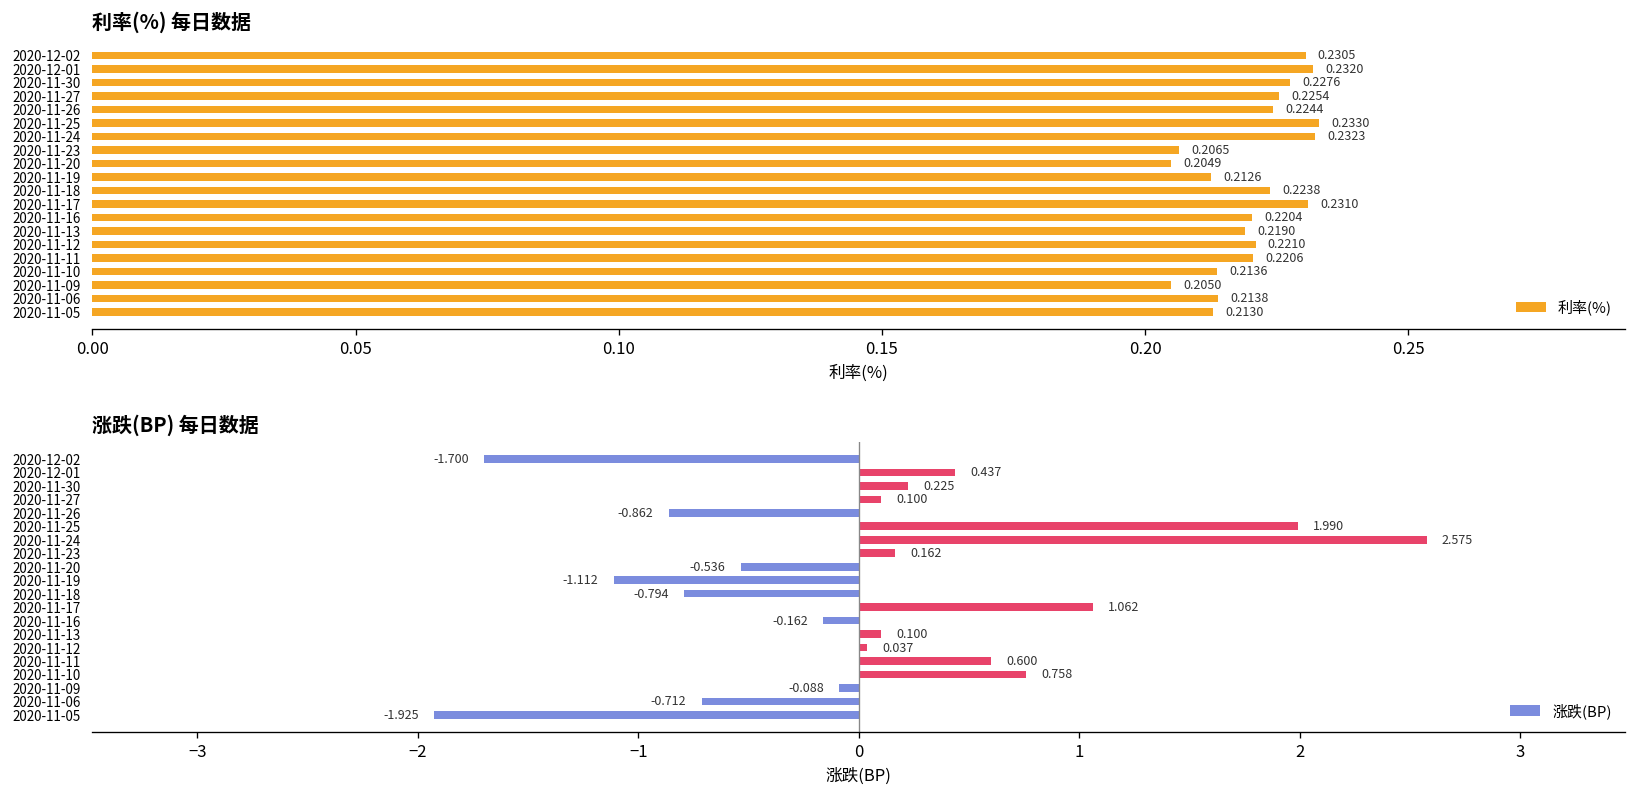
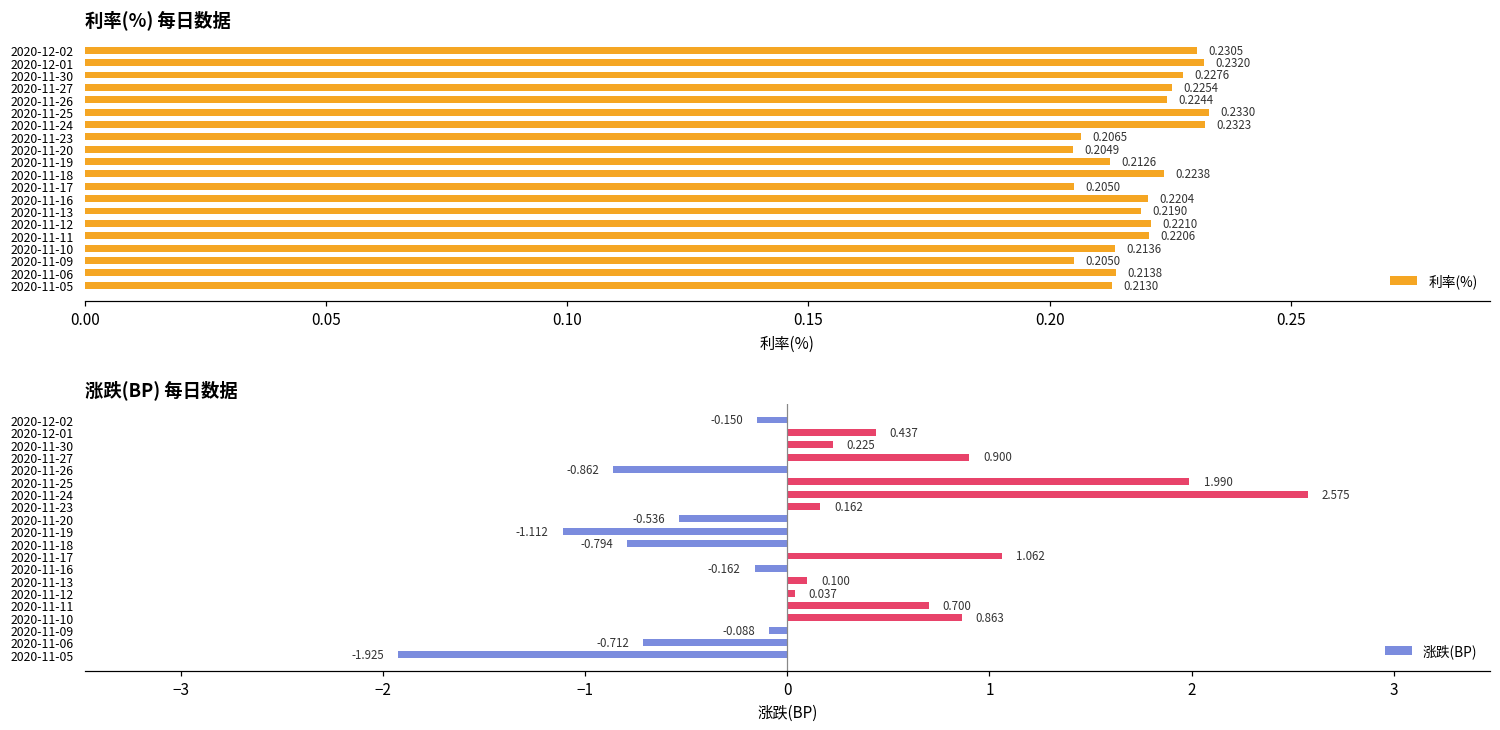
  {
    "利率(%) 每日数据": {
      "2020-12-02": 0.2305,
      "2020-12-01": 0.2320,
      "2020-11-30": 0.2276,
      "2020-11-27": 0.2254,
      "2020-11-26": 0.2244,
      "2020-11-25": 0.2330,
      "2020-11-24": 0.2323,
      "2020-11-23": 0.2065,
      "2020-11-20": 0.2049,
      "2020-11-19": 0.2126,
      "2020-11-18": 0.2238,
-     "2020-11-17": 0.2310,
+     "2020-11-17": 0.2050,
      "2020-11-16": 0.2204,
      "2020-11-13": 0.2190,
      "2020-11-12": 0.2210,
      "2020-11-11": 0.2206,
      "2020-11-10": 0.2136,
      "2020-11-09": 0.2050,
      "2020-11-06": 0.2138,
      "2020-11-05": 0.2130
    },
    "涨跌(BP) 每日数据": {
-     "2020-12-02": -1.700,
+     "2020-12-02": -0.150,
      "2020-12-01": 0.437,
      "2020-11-30": 0.225,
-     "2020-11-27": 0.100,
+     "2020-11-27": 0.900,
      "2020-11-26": -0.862,
      "2020-11-25": 1.990,
      "2020-11-24": 2.575,
      "2020-11-23": 0.162,
      "2020-11-20": -0.536,
      "2020-11-19": -1.112,
      "2020-11-18": -0.794,
      "2020-11-17": 1.062,
      "2020-11-16": -0.162,
      "2020-11-13": 0.100,
      "2020-11-12": 0.037,
-     "2020-11-11": 0.600,
-     "2020-11-10": 0.758,
+     "2020-11-11": 0.700,
+     "2020-11-10": 0.863,
      "2020-11-09": -0.088,
      "2020-11-06": -0.712,
      "2020-11-05": -1.925
    }
  }
